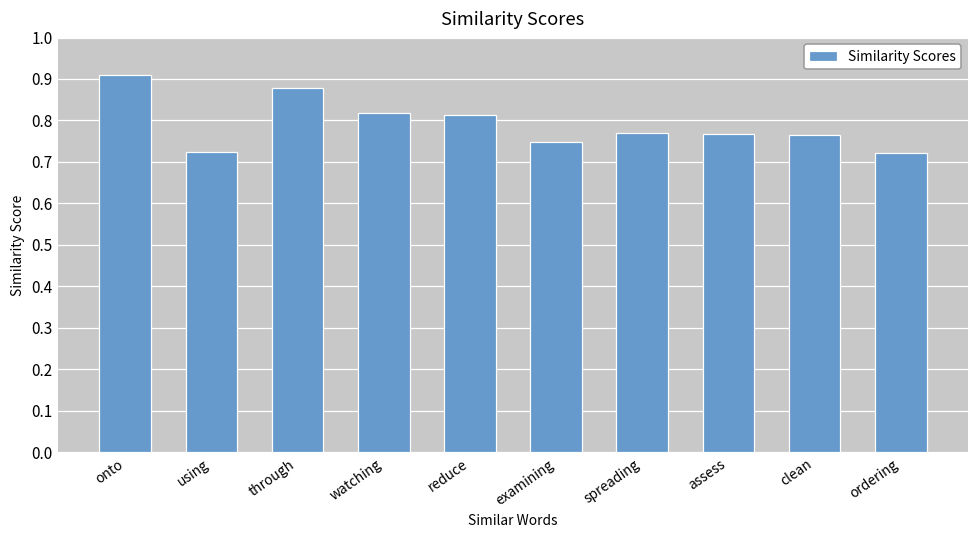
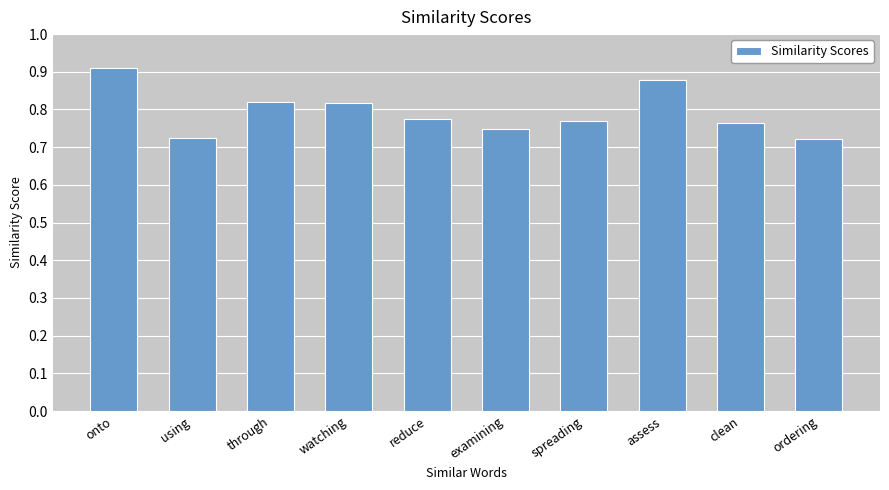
  {
    "onto": 0.91,
    "using": 0.72,
-   "through": 0.88,
+   "through": 0.82,
    "watching": 0.82,
-   "reduce": 0.81,
+   "reduce": 0.77,
    "examining": 0.75,
    "spreading": 0.77,
-   "assess": 0.77,
+   "assess": 0.88,
    "clean": 0.77,
    "ordering": 0.72
  }
